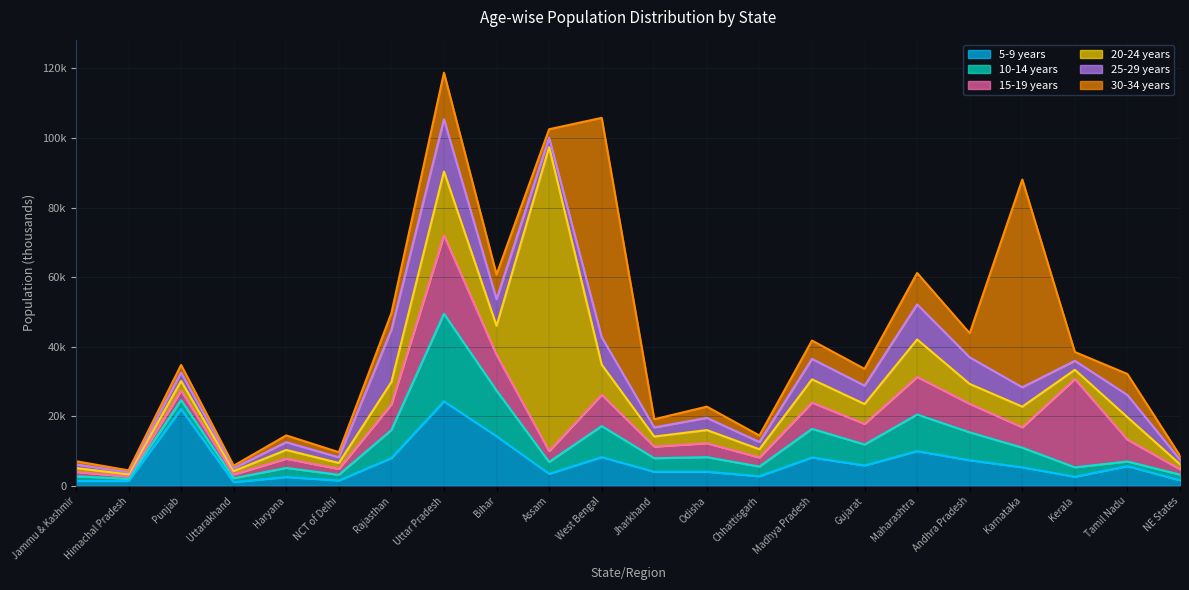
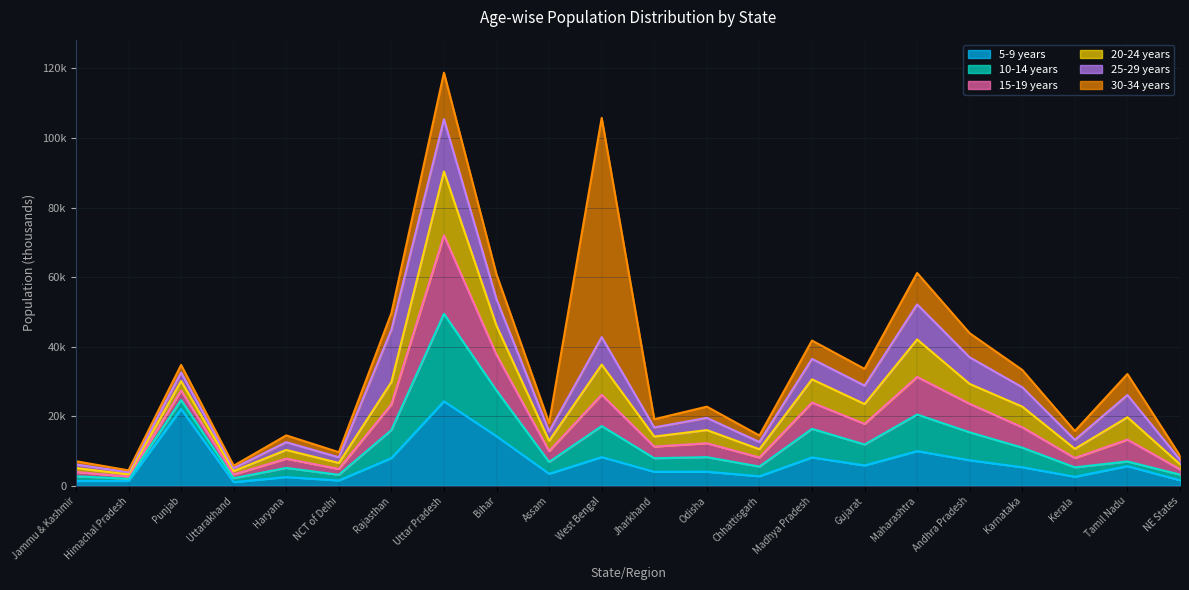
  {
    "5-9 years": {
      "Jammu & Kashmir": 1000,
      "Punjab": 22000,
      "Uttarakhand": 1000,
      "Haryana": 3000,
      "NCT of Delhi": 2000,
      "Rajasthan": 8000,
      "Uttar Pradesh": 24000,
      "Bihar": 14000,
      "Assam": 3000,
      "West Bengal": 8000,
      "Jharkhand": 4000,
      "Odisha": 4000,
      "Chhattisgarh": 3000,
      "Madhya Pradesh": 8000,
      "Gujarat": 6000,
      "Maharashtra": 10000,
      "Andhra Pradesh": 7000,
      "Karnataka": 5000,
      "Kerala": 3000,
      "Tamil Nadu": 6000,
      "NE States": 2000
    },
    "10-14 years": {
      "Jammu & Kashmir": 1000,
      "Punjab": 3000,
      "Uttarakhand": 1000,
      "Haryana": 3000,
      "NCT of Delhi": 2000,
      "Rajasthan": 8000,
      "Uttar Pradesh": 25000,
      "Bihar": 13000,
      "Assam": 3000,
      "West Bengal": 9000,
      "Jharkhand": 4000,
      "Odisha": 4000,
      "Chhattisgarh": 3000,
      "Madhya Pradesh": 8000,
      "Gujarat": 6000,
      "Maharashtra": 11000,
      "Andhra Pradesh": 8000,
      "Karnataka": 6000,
      "Kerala": 3000,
      "Tamil Nadu": 1000,
      "NE States": 2000
    },
    "15-19 years": {
      "Jammu & Kashmir": 1000,
      "Punjab": 3000,
      "Uttarakhand": 1000,
      "Haryana": 3000,
      "NCT of Delhi": 2000,
      "Rajasthan": 7000,
      "Uttar Pradesh": 23000,
      "Bihar": 10000,
      "Assam": 3000,
      "West Bengal": 9000,
      "Jharkhand": 3000,
      "Odisha": 4000,
      "Chhattisgarh": 3000,
      "Madhya Pradesh": 8000,
      "Gujarat": 6000,
      "Maharashtra": 11000,
      "Andhra Pradesh": 8000,
      "Karnataka": 6000,
-     "Kerala": 25000,
+     "Kerala": 3000,
      "Tamil Nadu": 6000,
      "NE States": 2000
    },
    "20-24 years": {
      "Jammu & Kashmir": 1000,
      "Punjab": 3000,
      "Uttarakhand": 1000,
      "Haryana": 3000,
      "NCT of Delhi": 2000,
      "Rajasthan": 6000,
      "Uttar Pradesh": 18000,
      "Bihar": 8000,
-     "Assam": 87000,
+     "Assam": 3000,
      "West Bengal": 9000,
      "Jharkhand": 3000,
      "Odisha": 4000,
      "Chhattisgarh": 2000,
      "Madhya Pradesh": 7000,
      "Gujarat": 6000,
      "Maharashtra": 11000,
      "Andhra Pradesh": 6000,
      "Karnataka": 6000,
      "Kerala": 3000,
      "Tamil Nadu": 6000,
      "NE States": 1000
    },
    "25-29 years": {
      "Jammu & Kashmir": 1000,
      "Punjab": 2000,
      "Haryana": 2000,
      "NCT of Delhi": 2000,
      "Rajasthan": 15000,
      "Uttar Pradesh": 15000,
      "Bihar": 8000,
      "Assam": 3000,
      "West Bengal": 8000,
      "Jharkhand": 3000,
      "Odisha": 4000,
      "Chhattisgarh": 2000,
      "Madhya Pradesh": 6000,
      "Gujarat": 5000,
      "Maharashtra": 10000,
      "Andhra Pradesh": 8000,
      "Karnataka": 6000,
      "Kerala": 3000,
      "Tamil Nadu": 6000,
      "NE States": 1000
    },
    "30-34 years": {
      "Jammu & Kashmir": 1000,
      "Punjab": 2000,
      "Haryana": 2000,
      "NCT of Delhi": 1000,
      "Rajasthan": 5000,
      "Uttar Pradesh": 13000,
      "Bihar": 7000,
      "Assam": 2000,
      "West Bengal": 63000,
      "Jharkhand": 2000,
      "Odisha": 3000,
      "Chhattisgarh": 2000,
      "Madhya Pradesh": 5000,
      "Gujarat": 5000,
      "Maharashtra": 9000,
      "Andhra Pradesh": 7000,
-     "Karnataka": 60000,
+     "Karnataka": 5000,
      "Kerala": 3000,
      "Tamil Nadu": 6000,
      "NE States": 1000
    }
  }
